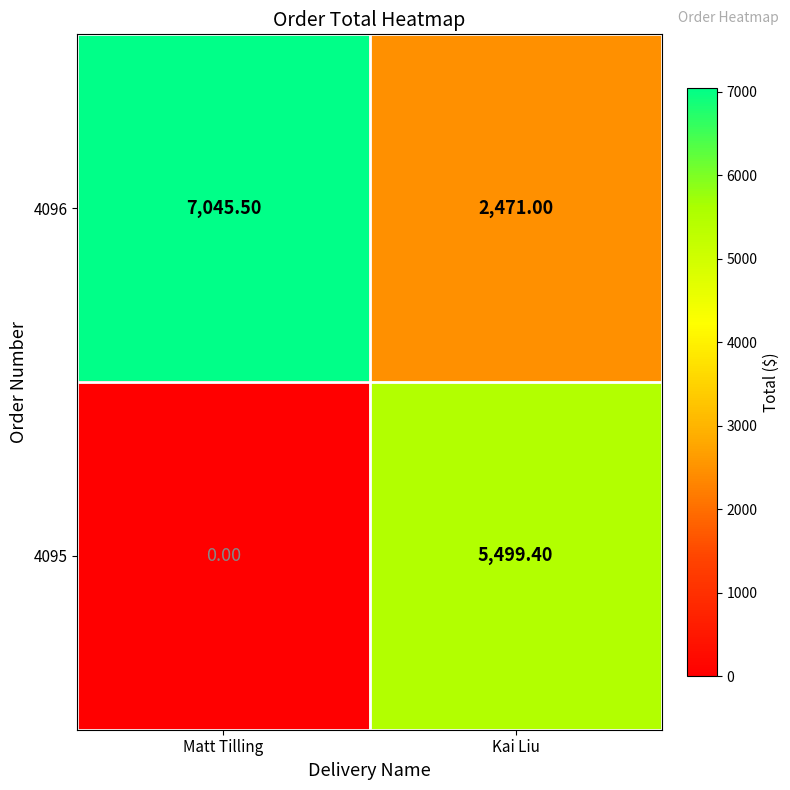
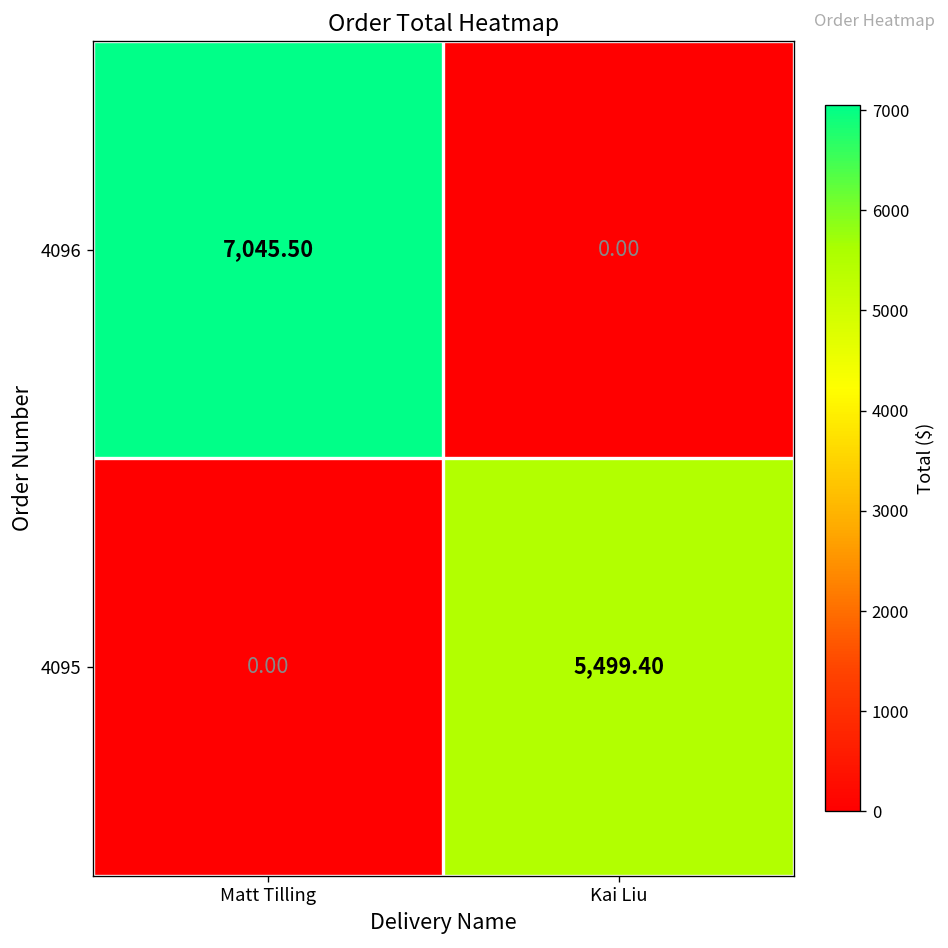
  {
    "4096": {
      "Matt Tilling": "7,045.50",
-     "Kai Liu": "2,471.00"
+     "Kai Liu": "0.00"
    },
    "4095": {
      "Matt Tilling": "0.00",
      "Kai Liu": "5,499.40"
    }
  }
